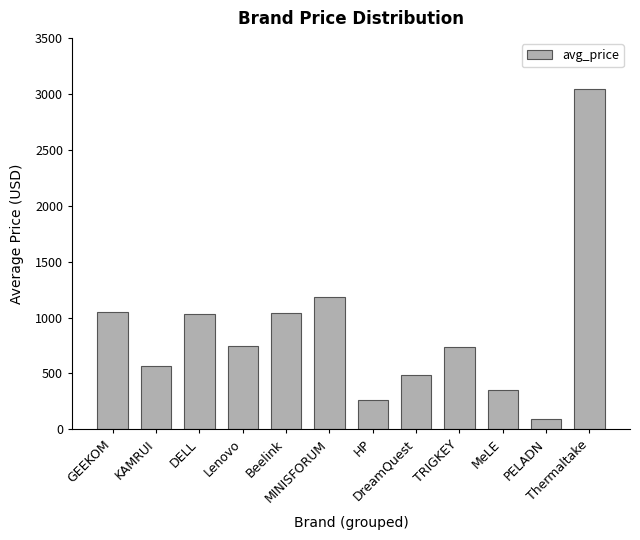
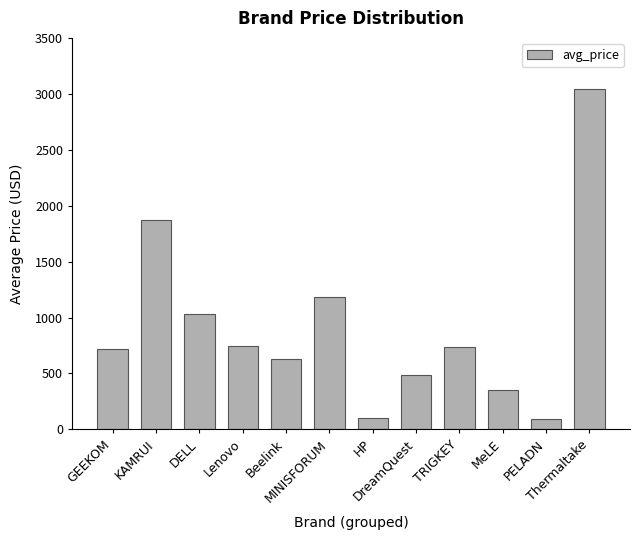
  {
-   "GEEKOM": 1050,
-   "KAMRUI": 560,
+   "GEEKOM": 720,
+   "KAMRUI": 1880,
    "DELL": 1040,
    "Lenovo": 750,
-   "Beelink": 1040,
+   "Beelink": 630,
    "MINISFORUM": 1180,
-   "HP": 260,
+   "HP": 100,
    "DreamQuest": 490,
    "TRIGKEY": 730,
    "MeLE": 360,
    "PELADN": 90,
    "Thermaltake": 3040
  }
